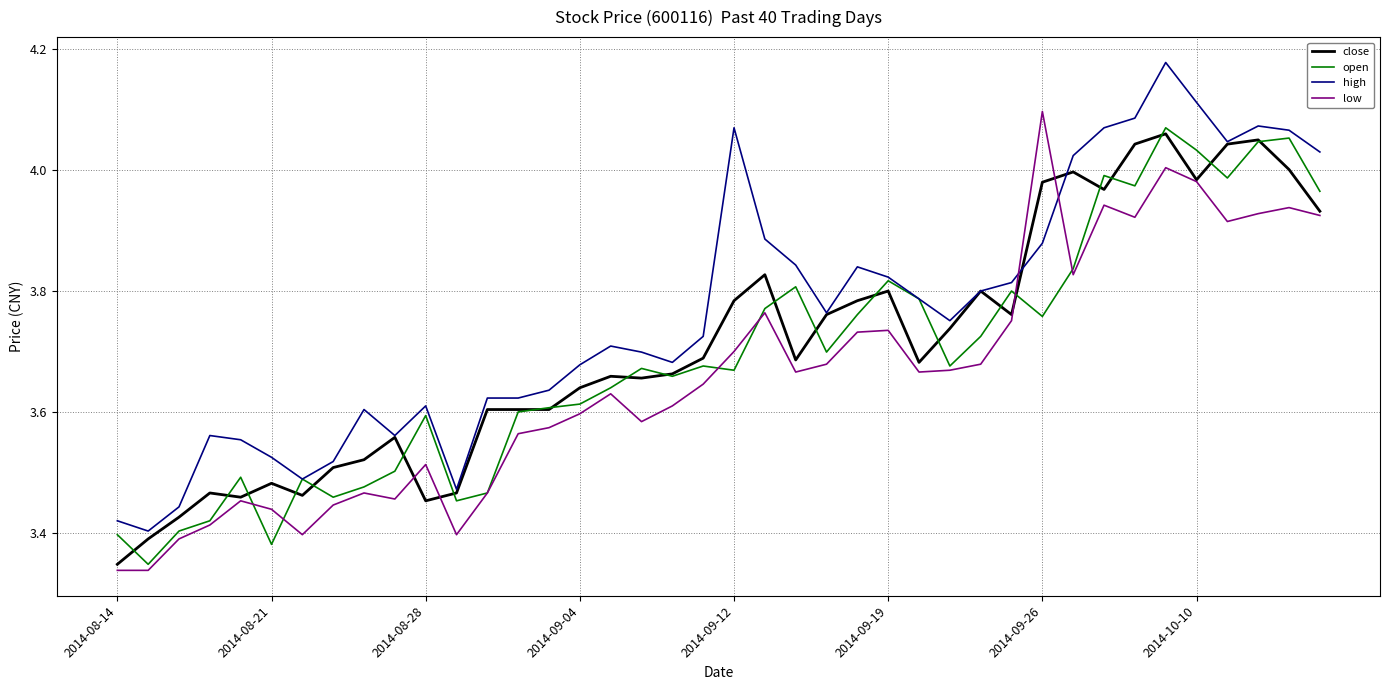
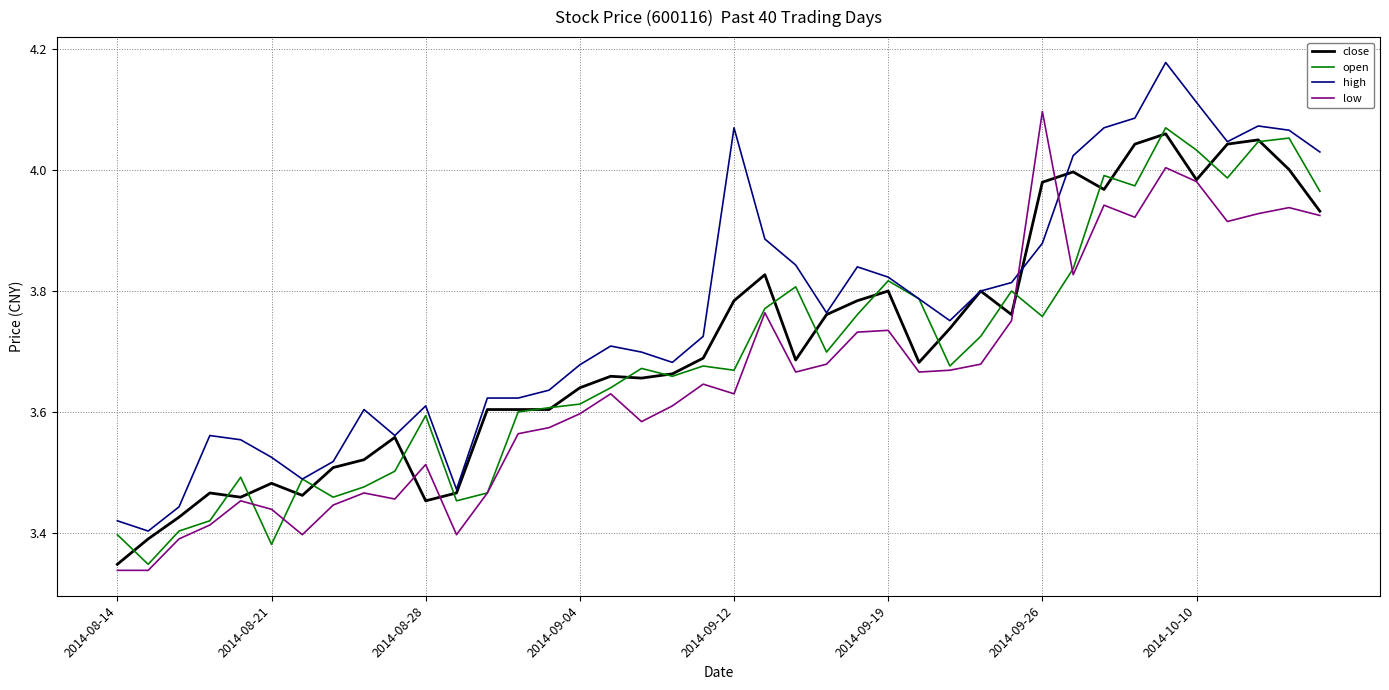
  {
    "close": {
      "2014-08-14": 3.35,
      "2014-08-21": 3.48,
      "2014-08-28": 3.45,
      "2014-09-04": 3.64,
      "2014-09-12": 3.78,
      "2014-09-19": 3.80,
      "2014-09-26": 3.98
    },
    "open": {
      "2014-08-14": 3.40,
      "2014-08-21": 3.38,
      "2014-08-28": 3.59,
      "2014-09-04": 3.61,
      "2014-09-12": 3.67,
      "2014-09-19": 3.82,
      "2014-09-26": 3.76,
      "2014-10-10": 4.03
    },
    "high": {
      "2014-08-14": 3.42,
      "2014-08-21": 3.53,
      "2014-08-28": 3.61,
      "2014-09-04": 3.68,
      "2014-09-12": 4.07,
      "2014-09-19": 3.82,
      "2014-09-26": 3.88,
      "2014-10-10": 4.11
    },
    "low": {
      "2014-08-14": 3.34,
      "2014-08-21": 3.44,
      "2014-08-28": 3.51,
      "2014-09-04": 3.60,
-     "2014-09-12": 3.70,
+     "2014-09-12": 3.63,
      "2014-09-19": 3.74,
      "2014-09-26": 4.10
    }
  }
